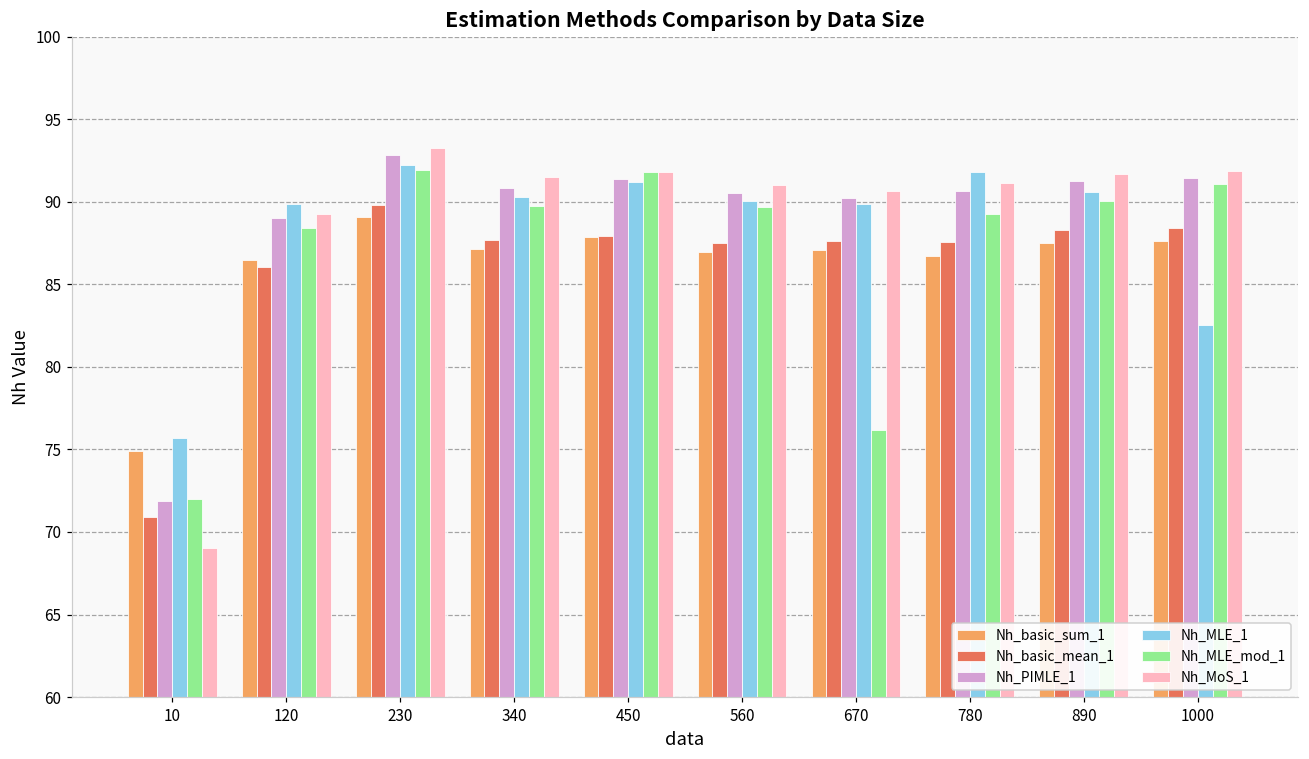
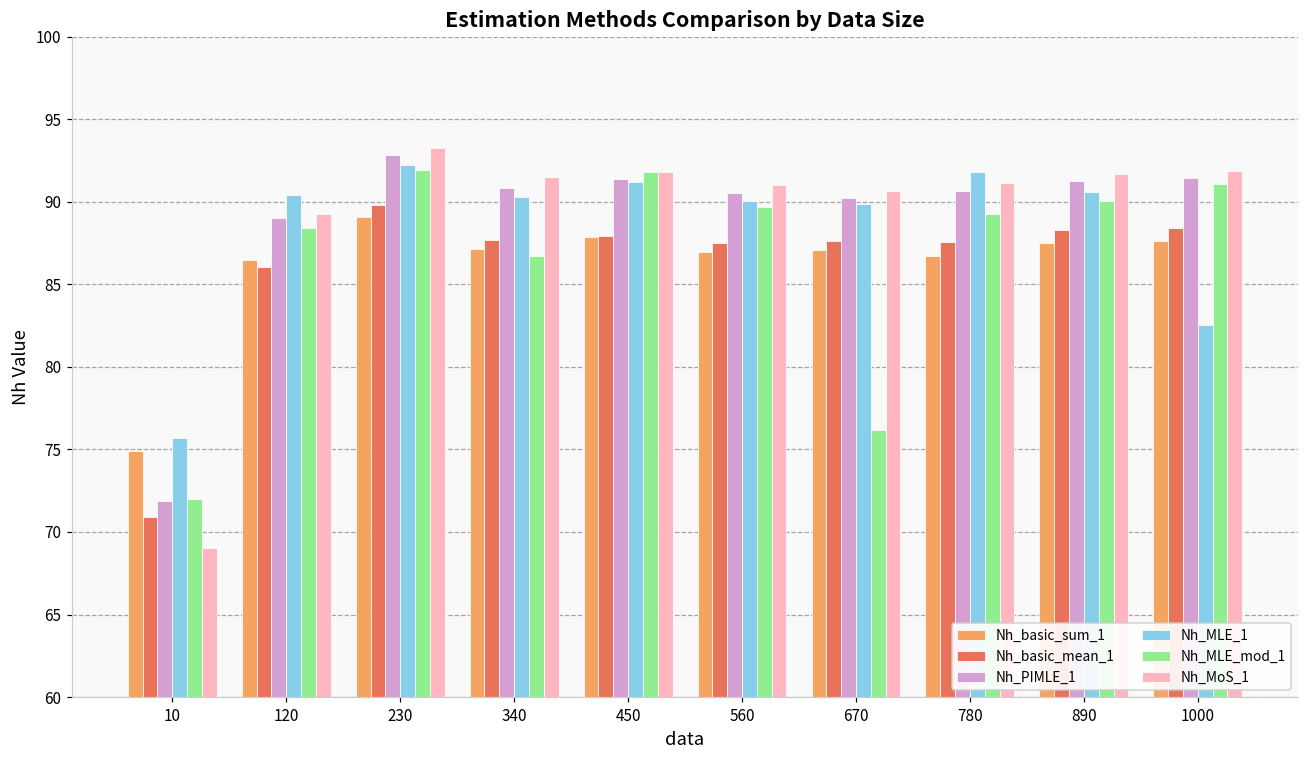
  {
    "Nh_MLE_1": {
      "10": 75.7,
-     "120": 89.9,
+     "120": 90.4,
      "230": 92.2,
      "340": 90.3,
      "450": 91.2,
      "560": 90.1,
      "670": 89.9,
      "780": 91.8,
      "890": 90.6,
      "1000": 82.5
    },
    "Nh_MLE_mod_1": {
      "10": 72.0,
      "120": 88.4,
      "230": 91.9,
-     "340": 89.7,
+     "340": 86.7,
      "450": 91.8,
      "560": 89.7,
      "670": 76.2,
      "780": 89.2,
      "890": 90.0,
      "1000": 91.1
    }
  }
